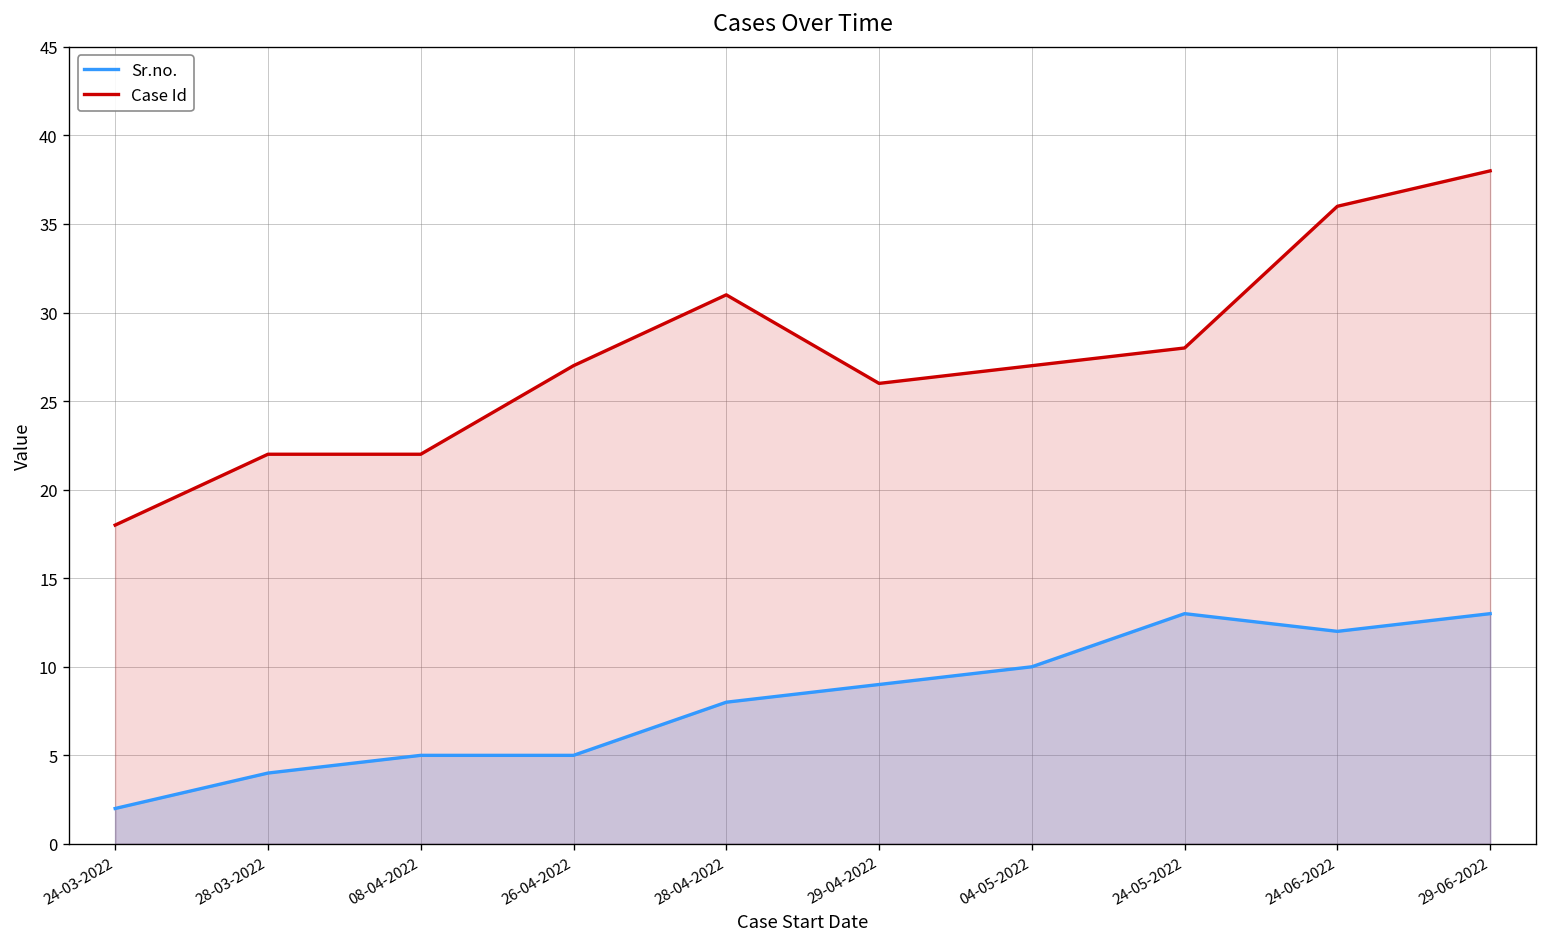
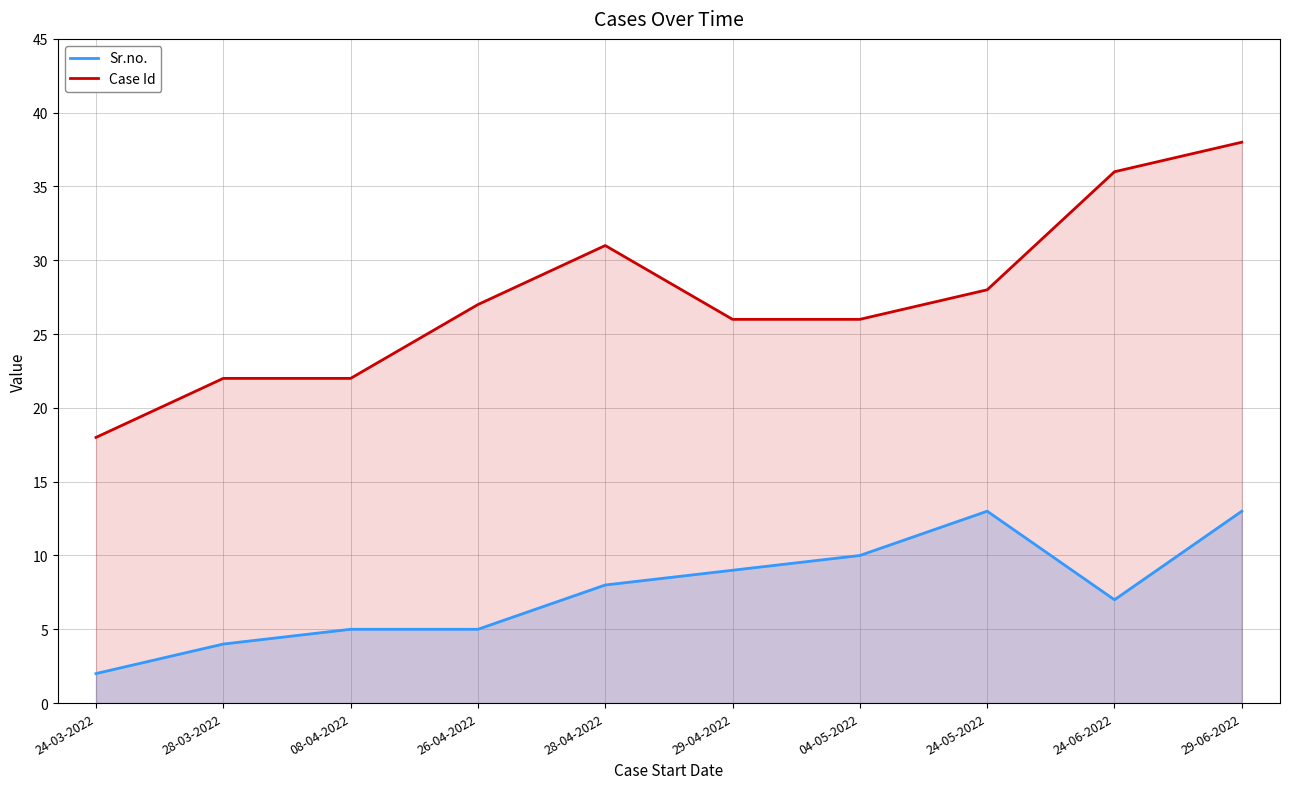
  {
    "Sr.no.": {
      "24-03-2022": 2,
      "28-03-2022": 4,
      "08-04-2022": 5,
      "26-04-2022": 5,
      "28-04-2022": 8,
      "29-04-2022": 9,
      "04-05-2022": 10,
      "24-05-2022": 13,
-     "24-06-2022": 12,
+     "24-06-2022": 7,
      "29-06-2022": 13
    },
    "Case Id": {
      "24-03-2022": 18,
      "28-03-2022": 22,
      "08-04-2022": 22,
      "26-04-2022": 27,
      "28-04-2022": 31,
      "29-04-2022": 26,
-     "04-05-2022": 27,
+     "04-05-2022": 26,
      "24-05-2022": 28,
      "24-06-2022": 36,
      "29-06-2022": 38
    }
  }
